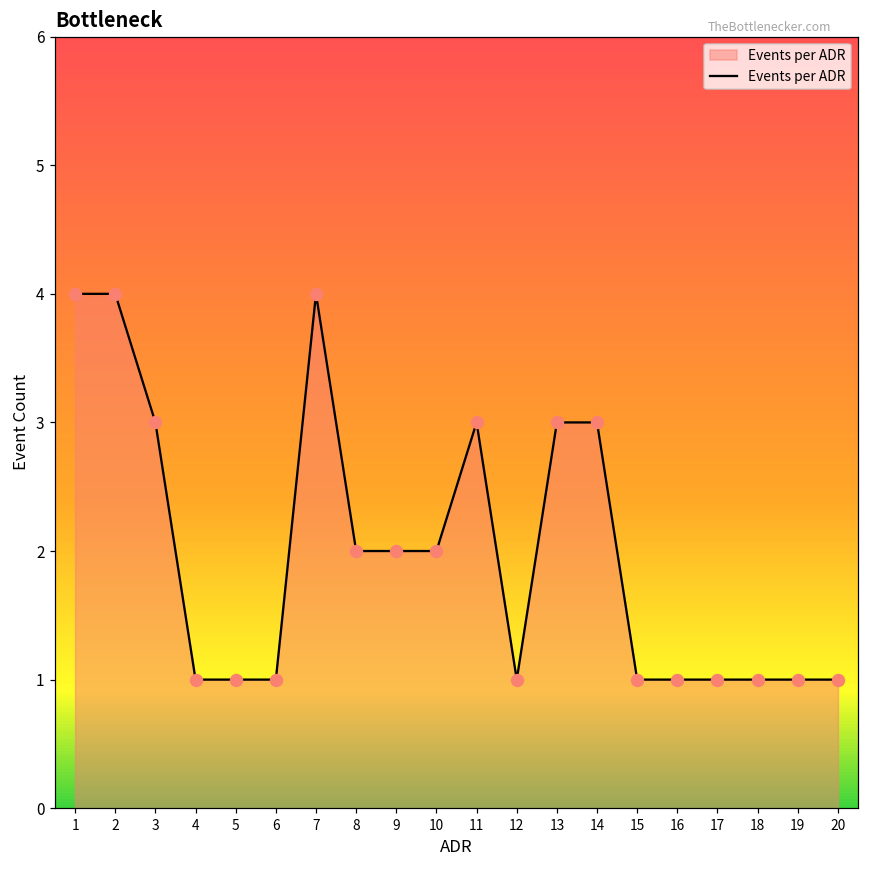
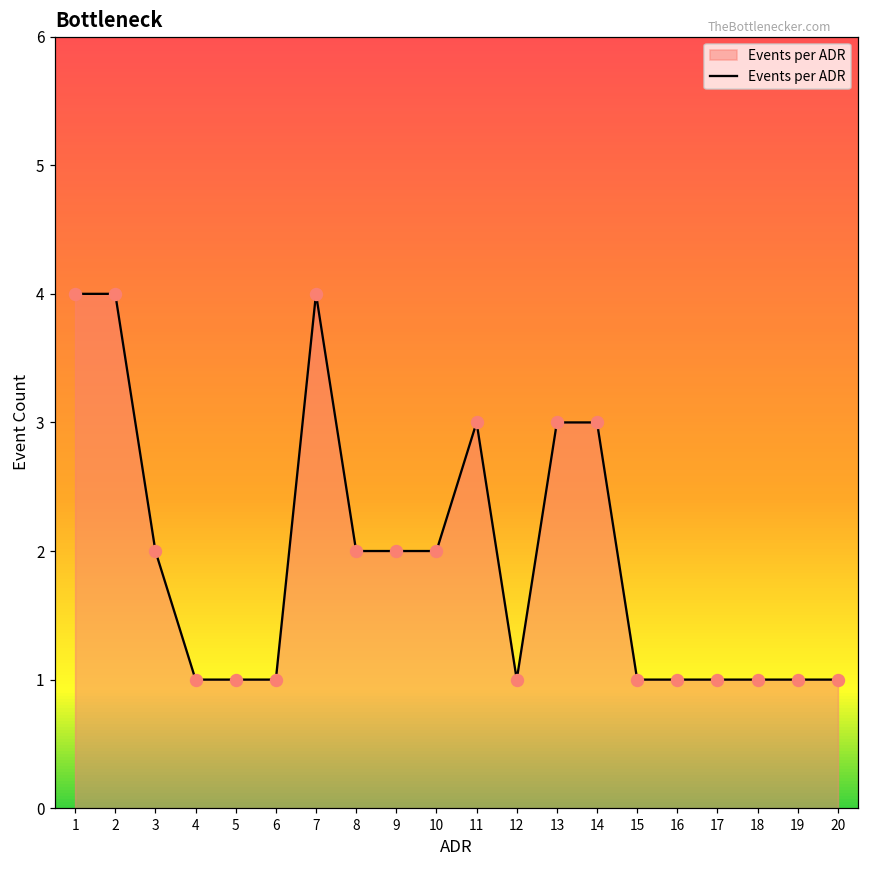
  {
    "1": 4,
    "2": 4,
-   "3": 3,
+   "3": 2,
    "4": 1,
    "5": 1,
    "6": 1,
    "7": 4,
    "8": 2,
    "9": 2,
    "10": 2,
    "11": 3,
    "12": 1,
    "13": 3,
    "14": 3,
    "15": 1,
    "16": 1,
    "17": 1,
    "18": 1,
    "19": 1,
    "20": 1
  }
